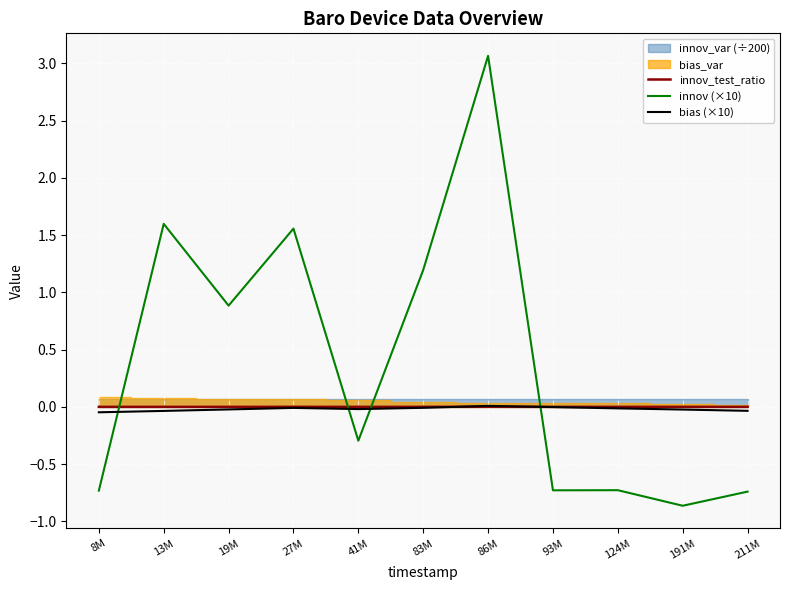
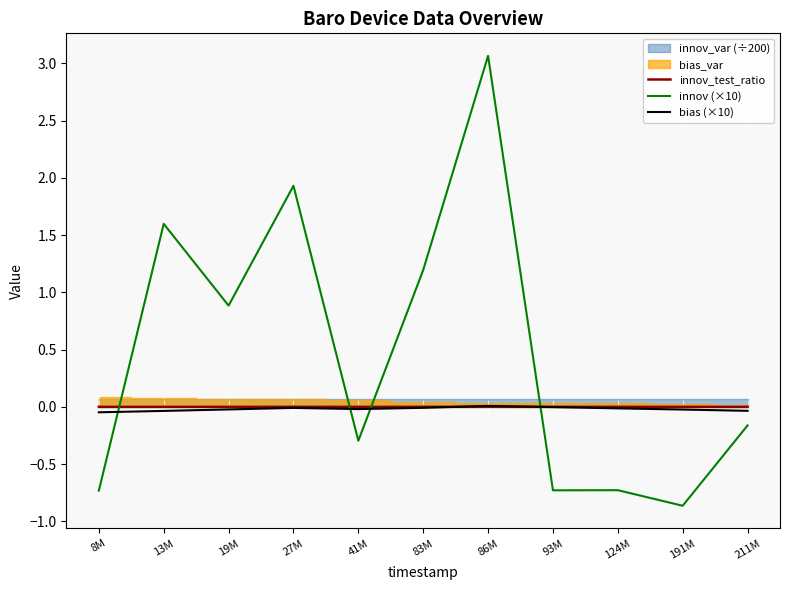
  {
    "innov_test_ratio": {
      "8M": 0.00,
      "13M": 0.00,
      "191M": 0.00
    },
    "innov (×10)": {
      "8M": -0.73,
      "13M": 1.60,
      "19M": 0.88,
-     "27M": 1.56,
+     "27M": 1.93,
      "41M": -0.30,
      "83M": 1.19,
      "86M": 3.07,
      "93M": -0.73,
      "124M": -0.73,
      "191M": -0.86,
-     "211M": -0.74
+     "211M": -0.16
    },
    "bias (×10)": {
      "8M": -0.05,
      "13M": -0.04,
      "191M": -0.02,
      "211M": -0.03
    }
  }
